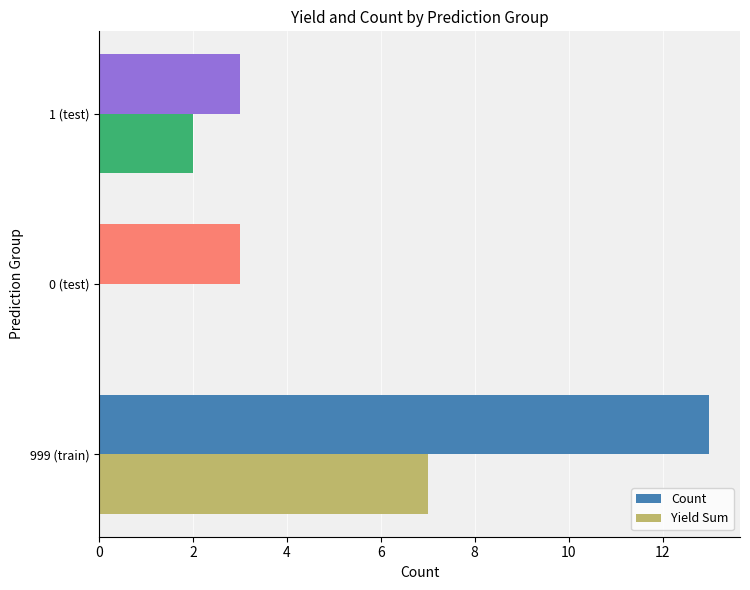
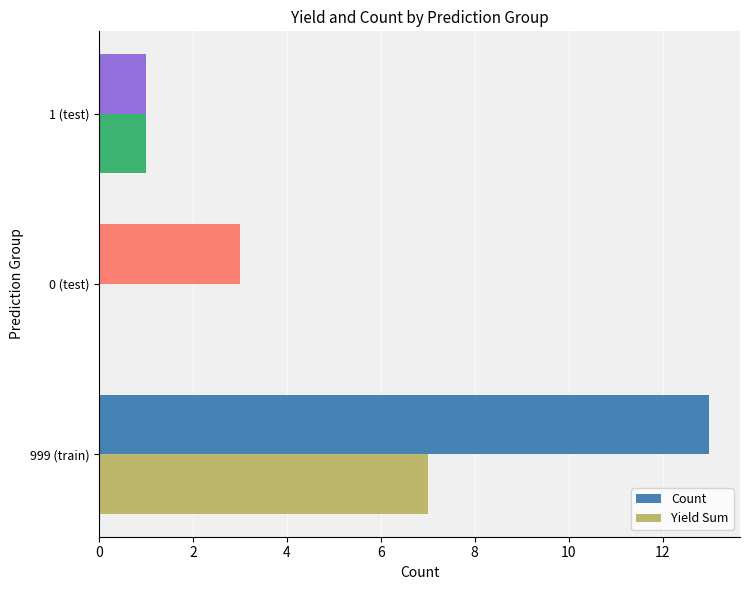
  {
    "Count": {
-     "1 (test)": 3,
+     "1 (test)": 1,
      "0 (test)": 3,
      "999 (train)": 13
    },
    "Yield Sum": {
-     "1 (test)": 2,
+     "1 (test)": 1,
      "0 (test)": 0,
      "999 (train)": 7
    }
  }
